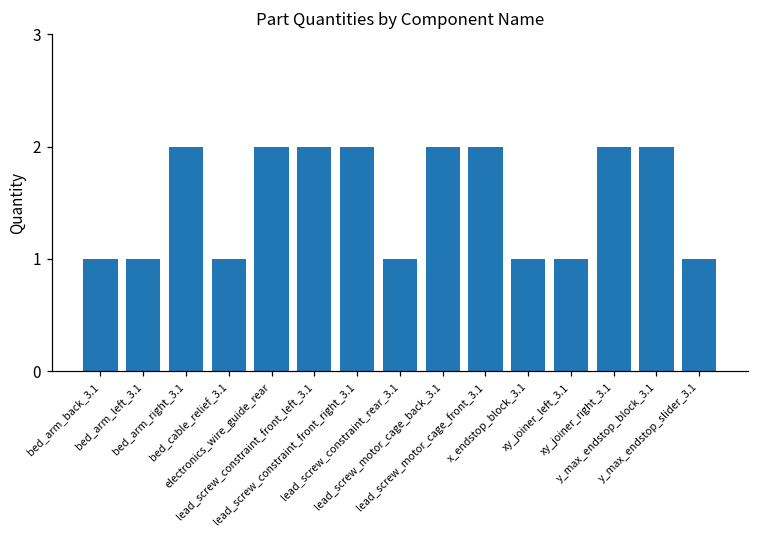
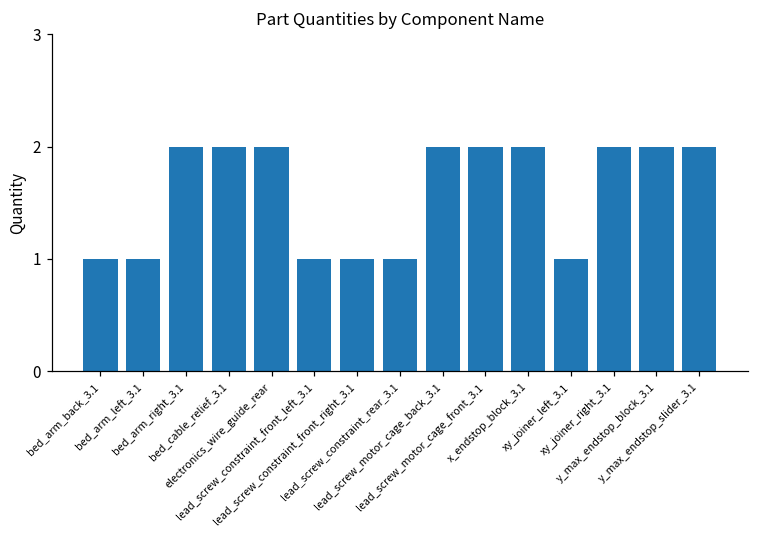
  {
    "bed_arm_back_3.1": 1,
    "bed_arm_left_3.1": 1,
    "bed_arm_right_3.1": 2,
-   "bed_cable_relief_3.1": 1,
+   "bed_cable_relief_3.1": 2,
    "electronics_wire_guide_rear": 2,
-   "lead_screw_constraint_front_left_3.1": 2,
-   "lead_screw_constraint_front_right_3.1": 2,
+   "lead_screw_constraint_front_left_3.1": 1,
+   "lead_screw_constraint_front_right_3.1": 1,
    "lead_screw_constraint_rear_3.1": 1,
    "lead_screw_motor_cage_back_3.1": 2,
    "lead_screw_motor_cage_front_3.1": 2,
-   "x_endstop_block_3.1": 1,
+   "x_endstop_block_3.1": 2,
    "xy_joiner_left_3.1": 1,
    "xy_joiner_right_3.1": 2,
    "y_max_endstop_block_3.1": 2,
-   "y_max_endstop_slider_3.1": 1
+   "y_max_endstop_slider_3.1": 2
  }
